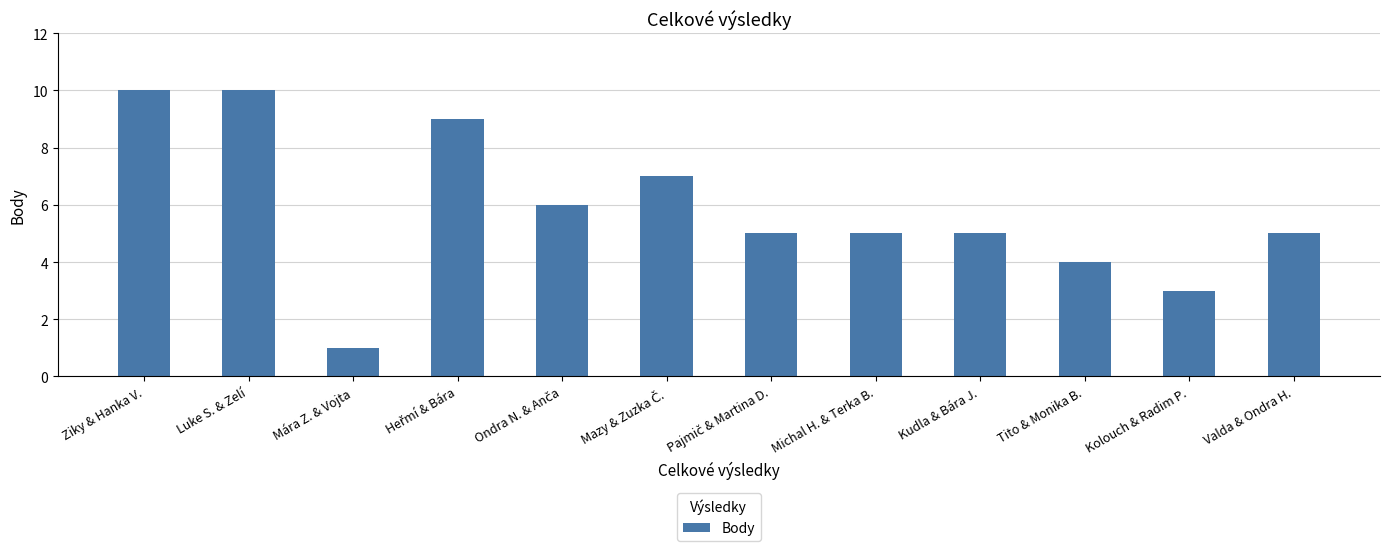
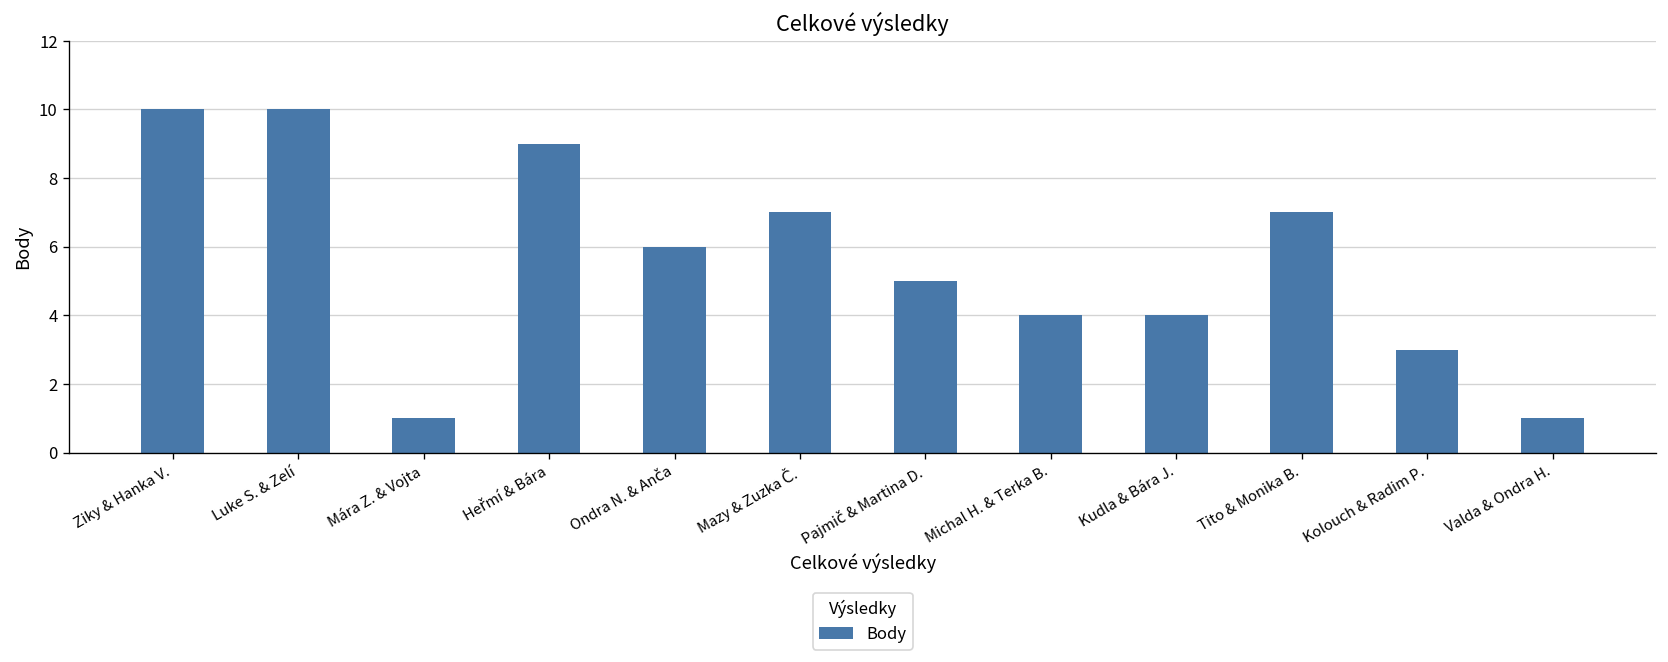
  {
    "Ziky & Hanka V.": 10,
    "Luke S. & Zelí": 10,
    "Mára Z. & Vojta": 1,
    "Heřmí & Bára": 9,
    "Ondra N. & Anča": 6,
    "Mazy & Zuzka Č.": 7,
    "Pajmič & Martina D.": 5,
-   "Michal H. & Terka B.": 5,
-   "Kudla & Bára J.": 5,
-   "Tito & Monika B.": 4,
+   "Michal H. & Terka B.": 4,
+   "Kudla & Bára J.": 4,
+   "Tito & Monika B.": 7,
    "Kolouch & Radim P.": 3,
-   "Valda & Ondra H.": 5
+   "Valda & Ondra H.": 1
  }
